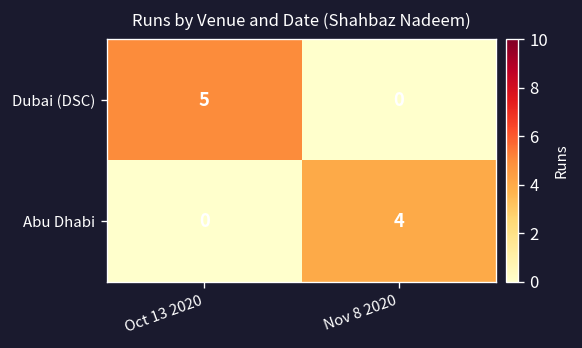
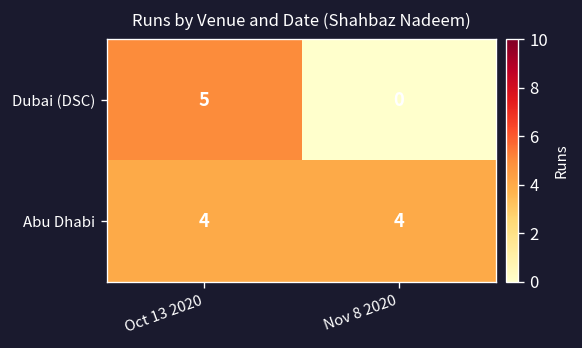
  {
    "Dubai (DSC)": {
      "Oct 13 2020": 5,
      "Nov 8 2020": 0
    },
    "Abu Dhabi": {
-     "Oct 13 2020": 0,
+     "Oct 13 2020": 4,
      "Nov 8 2020": 4
    }
  }
